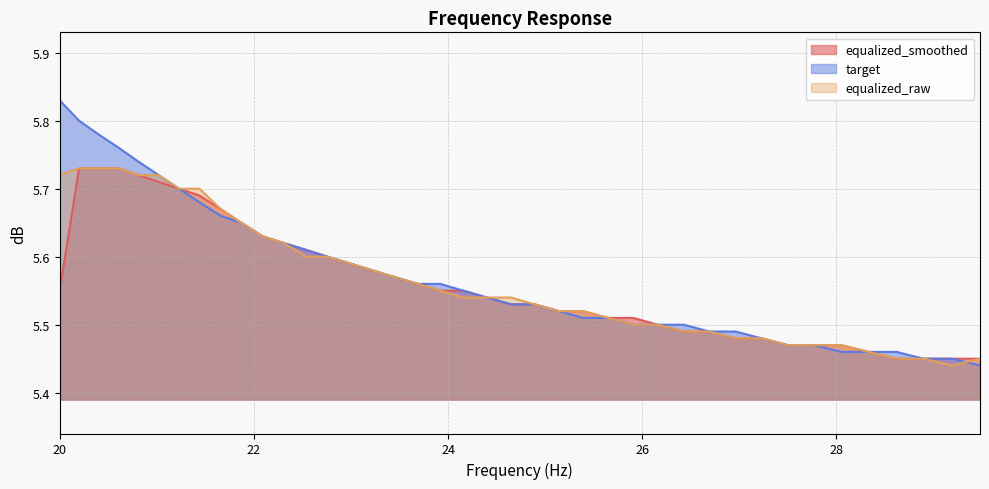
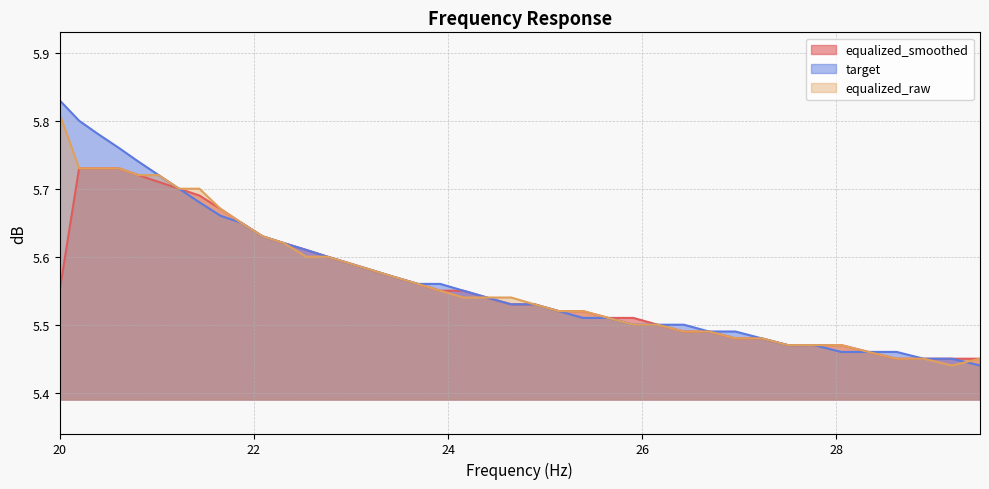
  {
    "equalized_smoothed": {
      "20": 5.55
    },
    "target": {
      "20": 5.83
    },
    "equalized_raw": {
-     "20": 5.72
+     "20": 5.81
    }
  }
